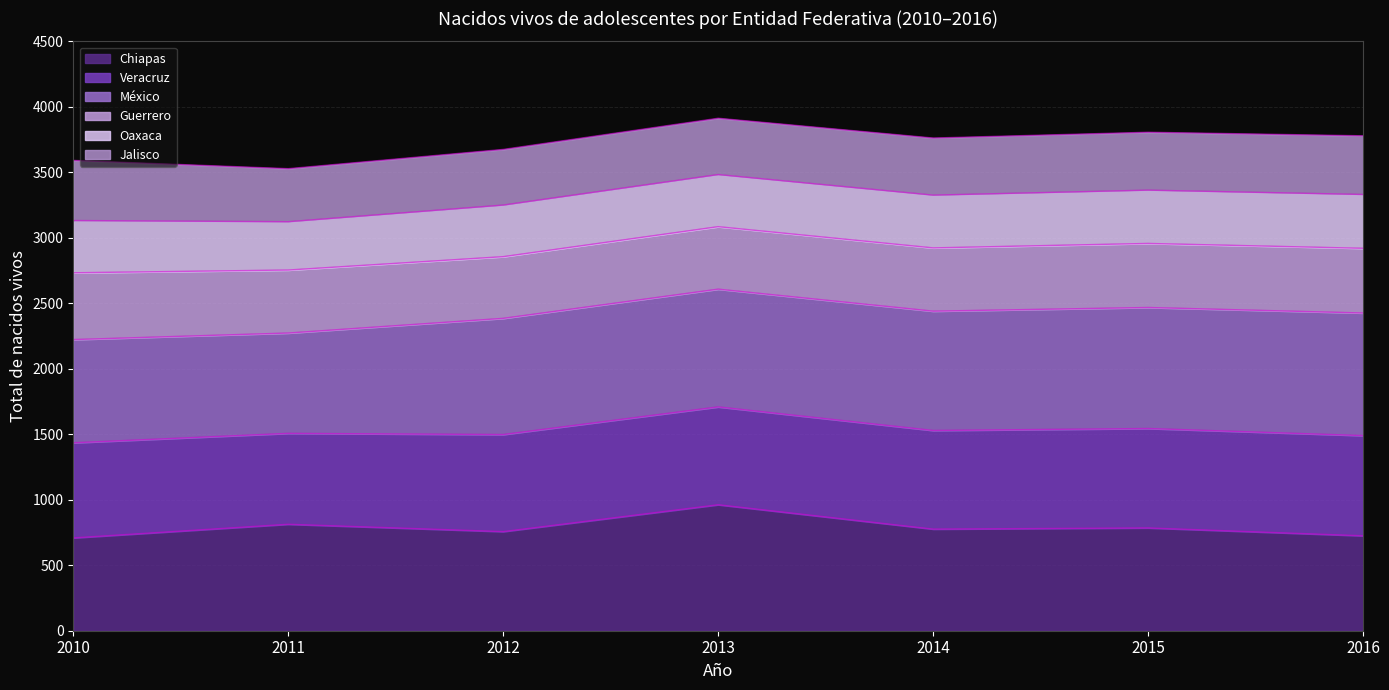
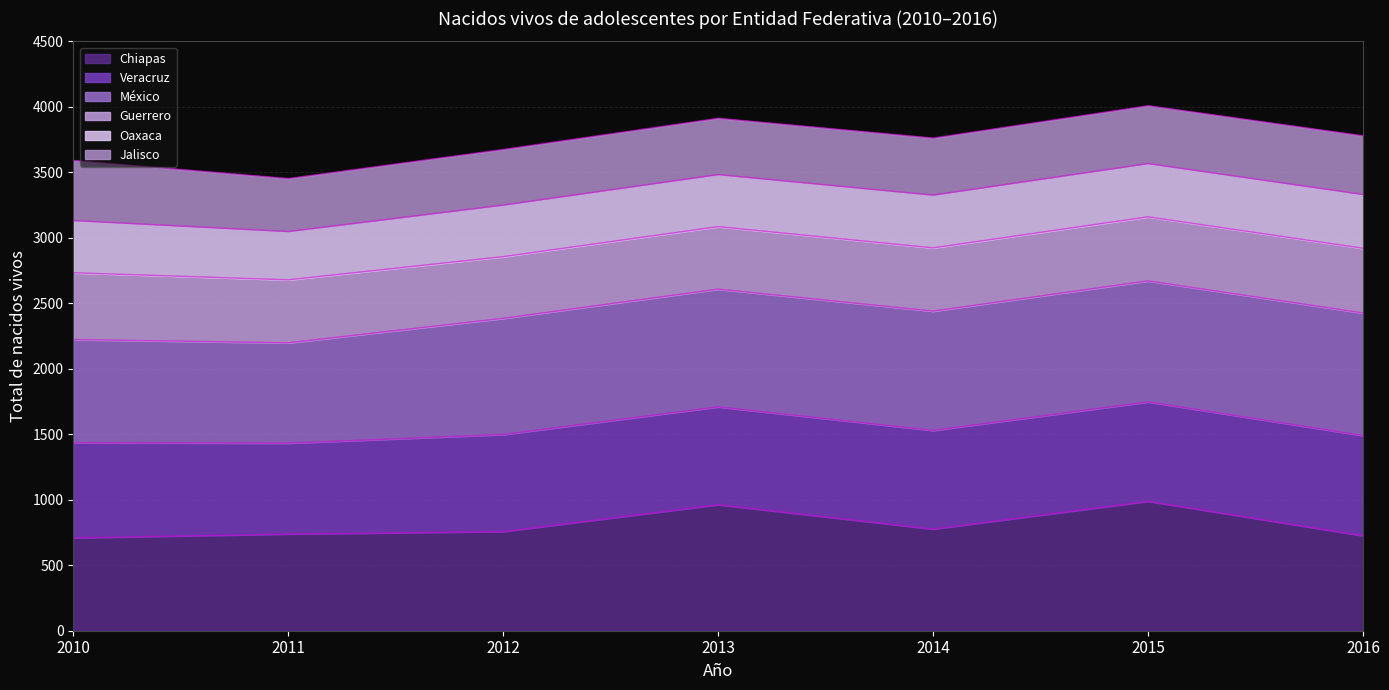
  {
    "Chiapas": {
      "2010": 710,
-     "2011": 810,
+     "2011": 740,
      "2012": 760,
      "2013": 960,
      "2014": 780,
-     "2015": 790,
+     "2015": 990,
      "2016": 730
    }
  }
